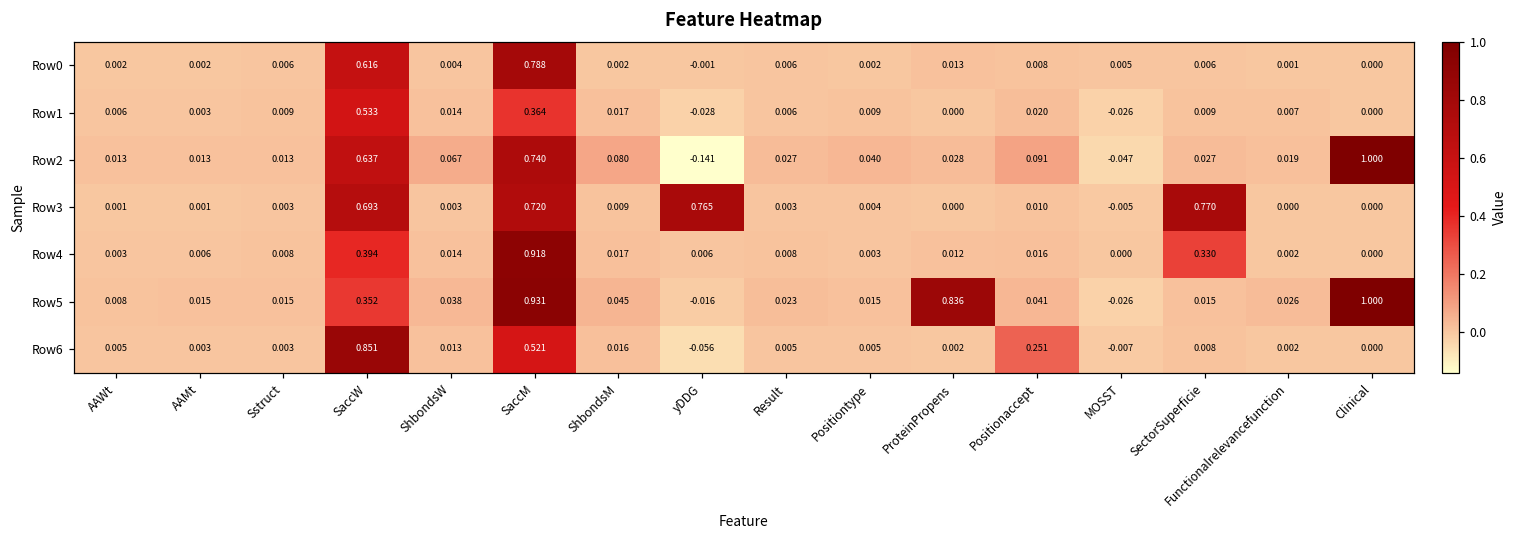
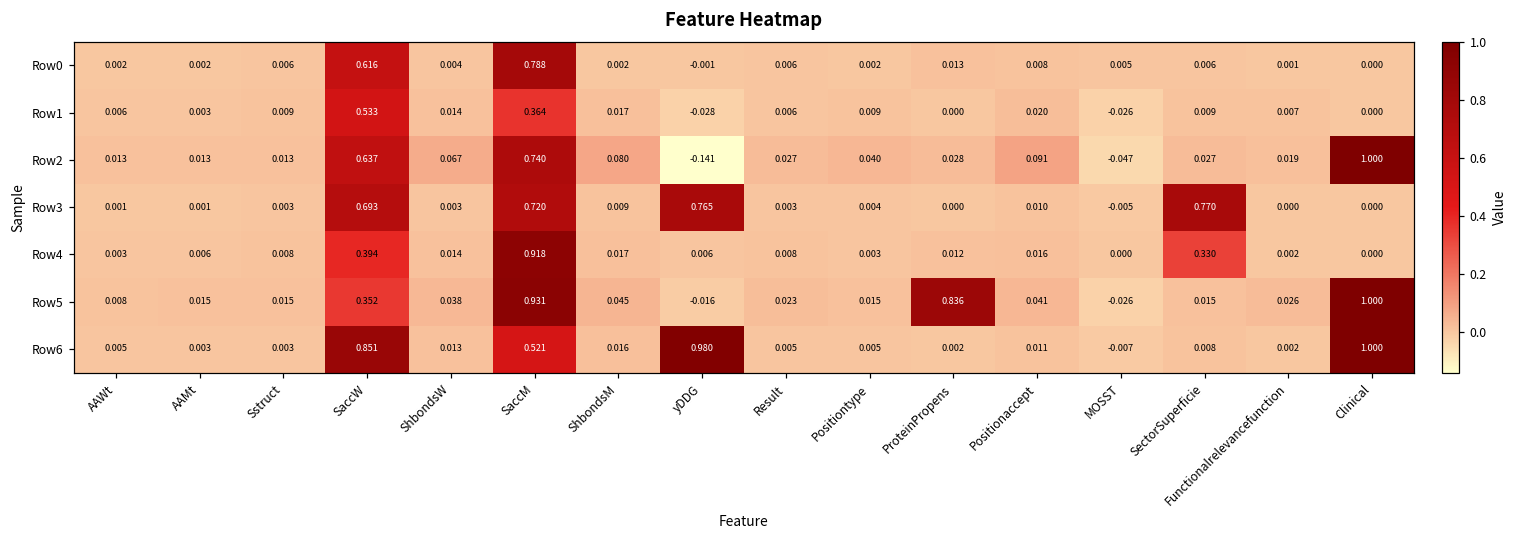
  {
    "Row0": {
      "AAWt": 0.002,
      "AAMt": 0.002,
      "Sstruct": 0.006,
      "SaccW": 0.616,
      "ShbondsW": 0.004,
      "SaccM": 0.788,
      "ShbondsM": 0.002,
      "yDDG": -0.001,
      "Result": 0.006,
      "Positiontype": 0.002,
      "ProteinPropens": 0.013,
      "Positionaccept": 0.008,
      "MOSST": 0.005,
      "SectorSuperficie": 0.006,
      "Functionalrelevancefunction": 0.001,
      "Clinical": 0.000
    },
    "Row1": {
      "AAWt": 0.006,
      "AAMt": 0.003,
      "Sstruct": 0.009,
      "SaccW": 0.533,
      "ShbondsW": 0.014,
      "SaccM": 0.364,
      "ShbondsM": 0.017,
      "yDDG": -0.028,
      "Result": 0.006,
      "Positiontype": 0.009,
      "ProteinPropens": 0.000,
      "Positionaccept": 0.020,
      "MOSST": -0.026,
      "SectorSuperficie": 0.009,
      "Functionalrelevancefunction": 0.007,
      "Clinical": 0.000
    },
    "Row2": {
      "AAWt": 0.013,
      "AAMt": 0.013,
      "Sstruct": 0.013,
      "SaccW": 0.637,
      "ShbondsW": 0.067,
      "SaccM": 0.740,
      "ShbondsM": 0.080,
      "yDDG": -0.141,
      "Result": 0.027,
      "Positiontype": 0.040,
      "ProteinPropens": 0.028,
      "Positionaccept": 0.091,
      "MOSST": -0.047,
      "SectorSuperficie": 0.027,
      "Functionalrelevancefunction": 0.019,
      "Clinical": 1.000
    },
    "Row3": {
      "AAWt": 0.001,
      "AAMt": 0.001,
      "Sstruct": 0.003,
      "SaccW": 0.693,
      "ShbondsW": 0.003,
      "SaccM": 0.720,
      "ShbondsM": 0.009,
      "yDDG": 0.765,
      "Result": 0.003,
      "Positiontype": 0.004,
      "ProteinPropens": 0.000,
      "Positionaccept": 0.010,
      "MOSST": -0.005,
      "SectorSuperficie": 0.770,
      "Functionalrelevancefunction": 0.000,
      "Clinical": 0.000
    },
    "Row4": {
      "AAWt": 0.003,
      "AAMt": 0.006,
      "Sstruct": 0.008,
      "SaccW": 0.394,
      "ShbondsW": 0.014,
      "SaccM": 0.918,
      "ShbondsM": 0.017,
      "yDDG": 0.006,
      "Result": 0.008,
      "Positiontype": 0.003,
      "ProteinPropens": 0.012,
      "Positionaccept": 0.016,
      "MOSST": 0.000,
      "SectorSuperficie": 0.330,
      "Functionalrelevancefunction": 0.002,
      "Clinical": 0.000
    },
    "Row5": {
      "AAWt": 0.008,
      "AAMt": 0.015,
      "Sstruct": 0.015,
      "SaccW": 0.352,
      "ShbondsW": 0.038,
      "SaccM": 0.931,
      "ShbondsM": 0.045,
      "yDDG": -0.016,
      "Result": 0.023,
      "Positiontype": 0.015,
      "ProteinPropens": 0.836,
      "Positionaccept": 0.041,
      "MOSST": -0.026,
      "SectorSuperficie": 0.015,
      "Functionalrelevancefunction": 0.026,
      "Clinical": 1.000
    },
    "Row6": {
      "AAWt": 0.005,
      "AAMt": 0.003,
      "Sstruct": 0.003,
      "SaccW": 0.851,
      "ShbondsW": 0.013,
      "SaccM": 0.521,
      "ShbondsM": 0.016,
-     "yDDG": -0.056,
+     "yDDG": 0.980,
      "Result": 0.005,
      "Positiontype": 0.005,
      "ProteinPropens": 0.002,
-     "Positionaccept": 0.251,
+     "Positionaccept": 0.011,
      "MOSST": -0.007,
      "SectorSuperficie": 0.008,
      "Functionalrelevancefunction": 0.002,
-     "Clinical": 0.000
+     "Clinical": 1.000
    }
  }
